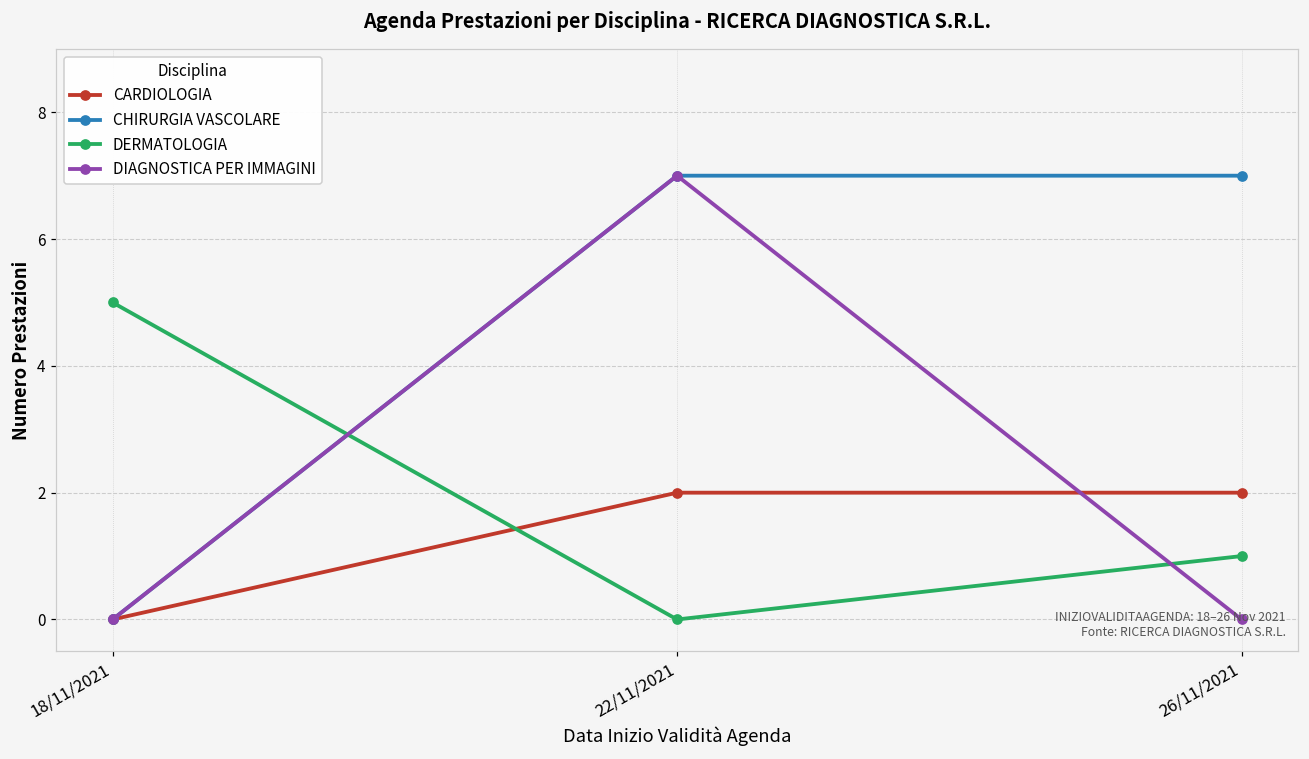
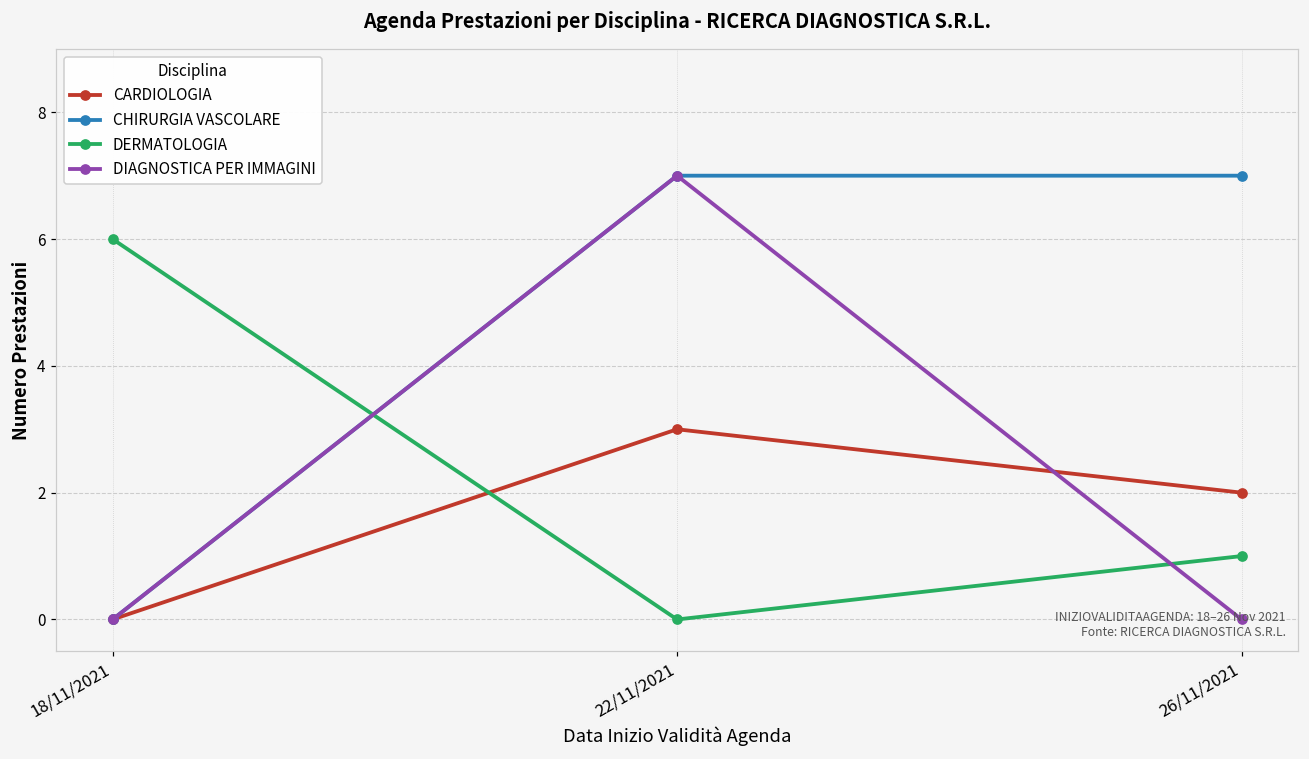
  {
    "CARDIOLOGIA": {
-     "22/11/2021": 2,
+     "22/11/2021": 3,
      "26/11/2021": 2
    },
    "CHIRURGIA VASCOLARE": {
      "26/11/2021": 7
    },
    "DERMATOLOGIA": {
-     "18/11/2021": 5,
+     "18/11/2021": 6,
      "22/11/2021": 0,
      "26/11/2021": 1
    }
  }
